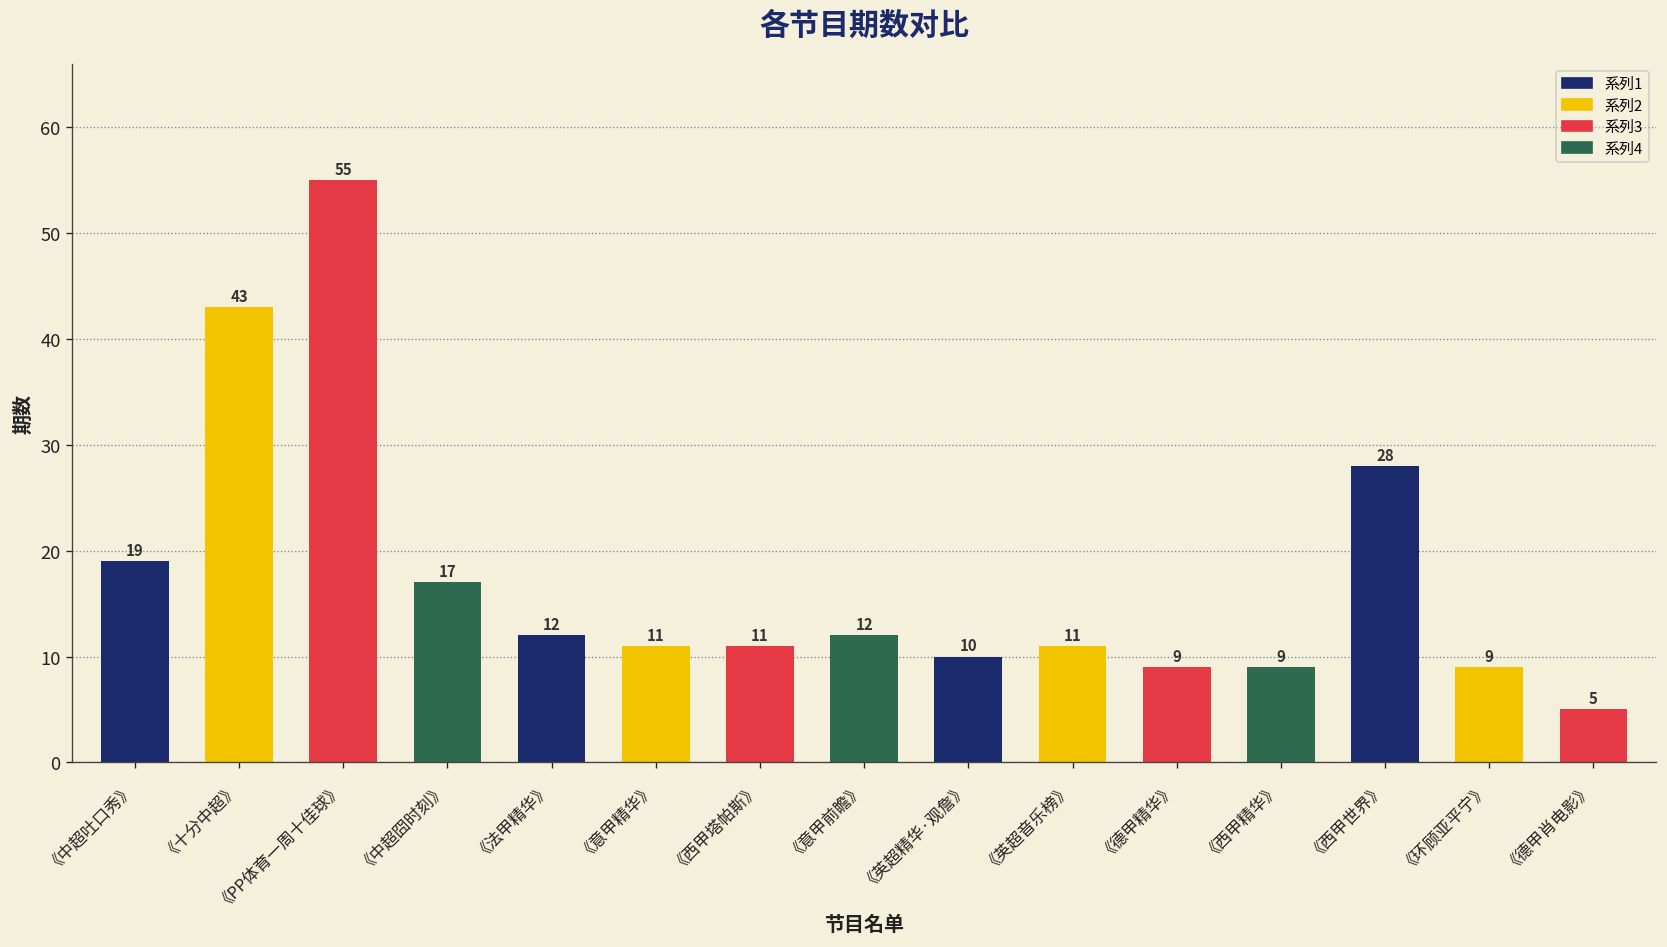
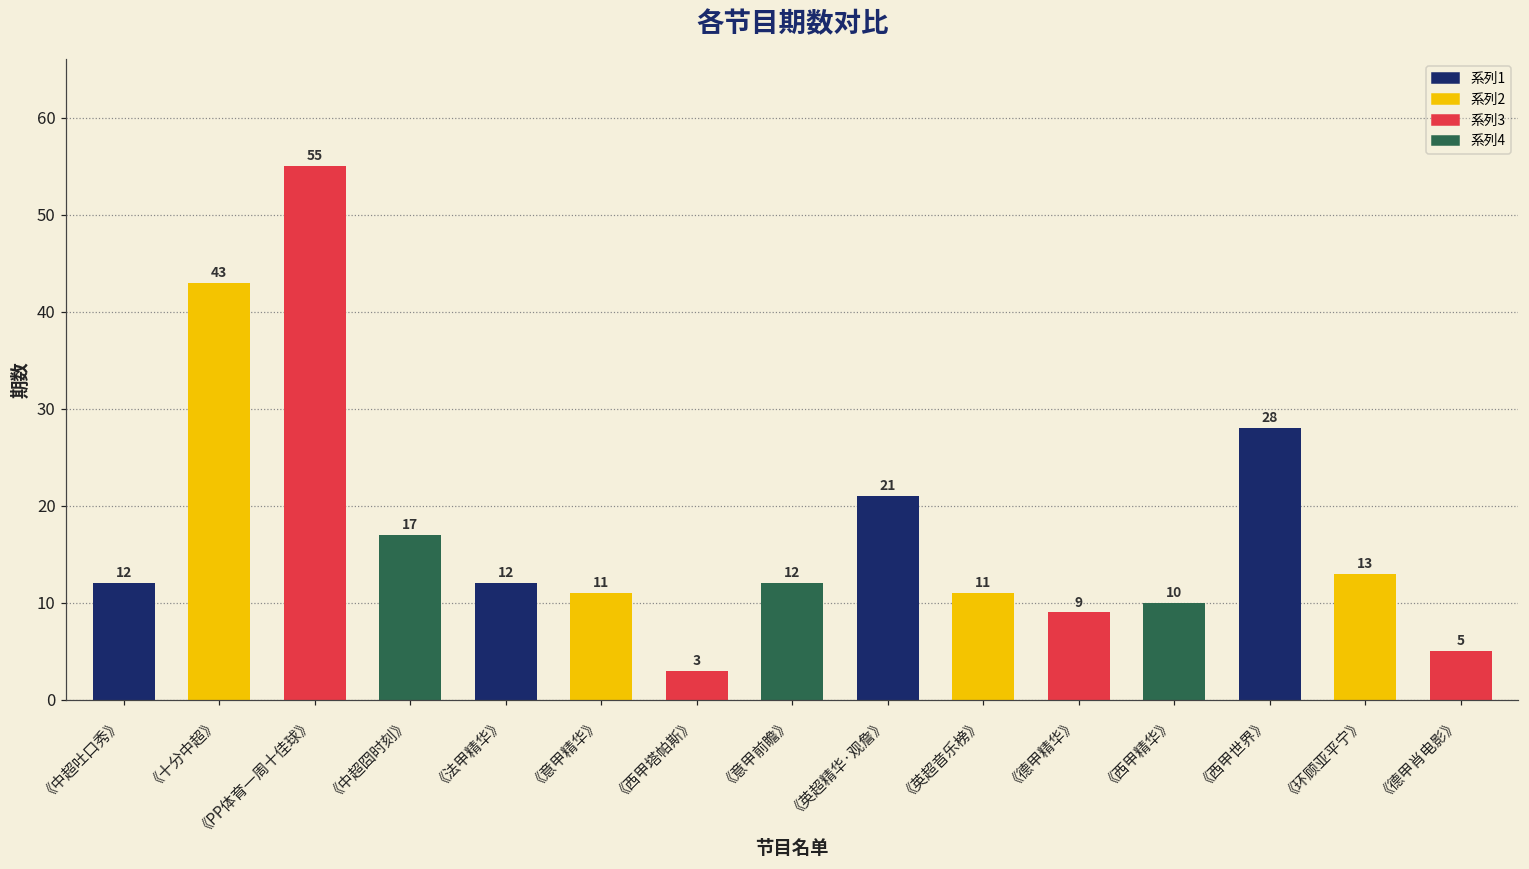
  {
-   "《中超吐口秀》": 19,
+   "《中超吐口秀》": 12,
    "《十分中超》": 43,
    "《PP体育一周十佳球》": 55,
    "《中超囧时刻》": 17,
    "《法甲精华》": 12,
    "《意甲精华》": 11,
-   "《西甲塔帕斯》": 11,
+   "《西甲塔帕斯》": 3,
    "《意甲前瞻》": 12,
-   "《英超精华·观詹》": 10,
+   "《英超精华·观詹》": 21,
    "《英超音乐榜》": 11,
    "《德甲精华》": 9,
-   "《西甲精华》": 9,
+   "《西甲精华》": 10,
    "《西甲世界》": 28,
-   "《环顾亚平宁》": 9,
+   "《环顾亚平宁》": 13,
    "《德甲肖电影》": 5
  }
